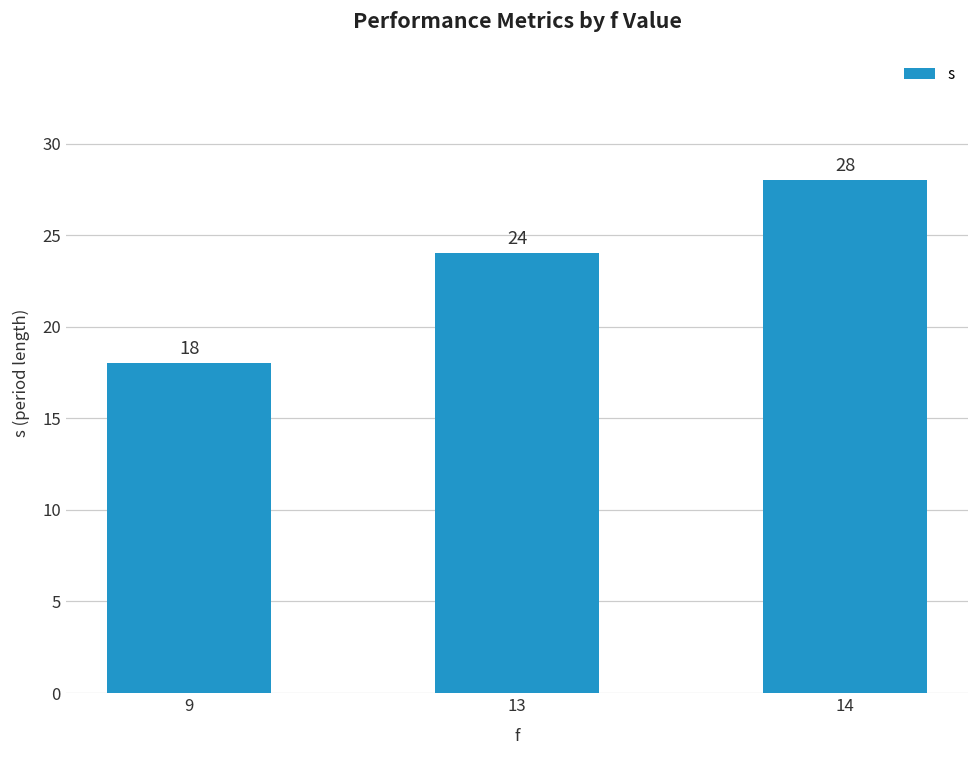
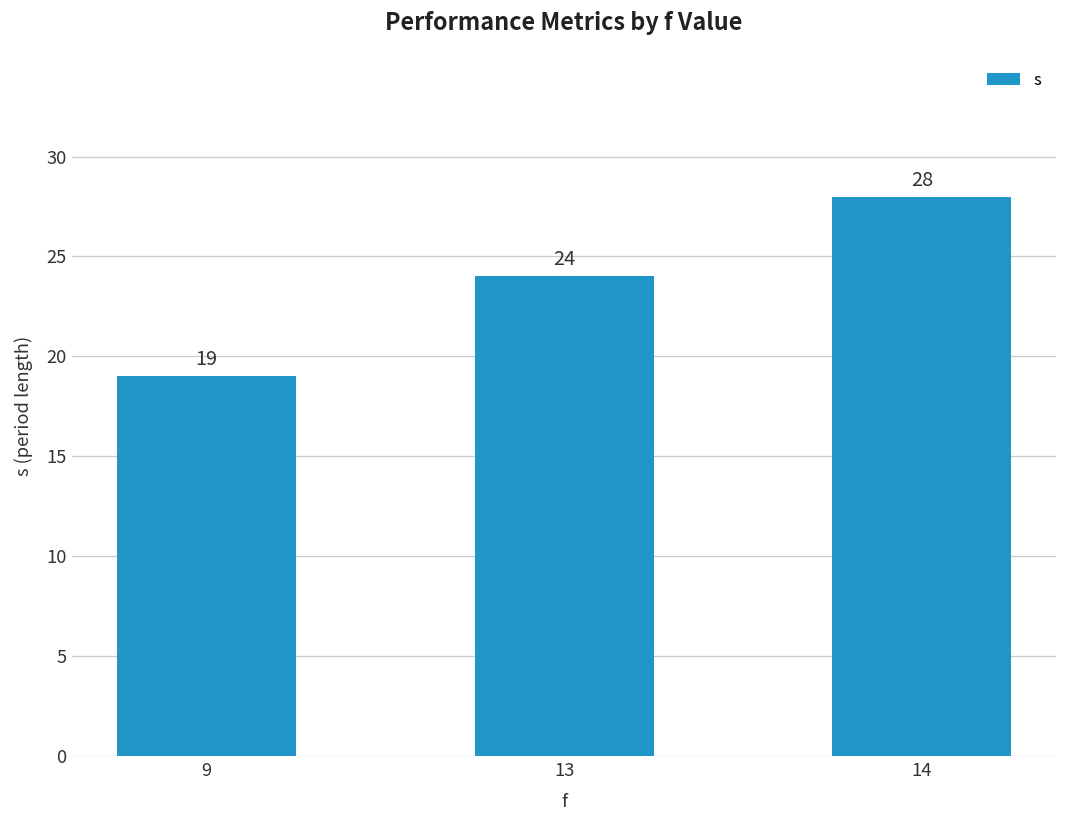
  {
-   "9": 18,
+   "9": 19,
    "13": 24,
    "14": 28
  }
